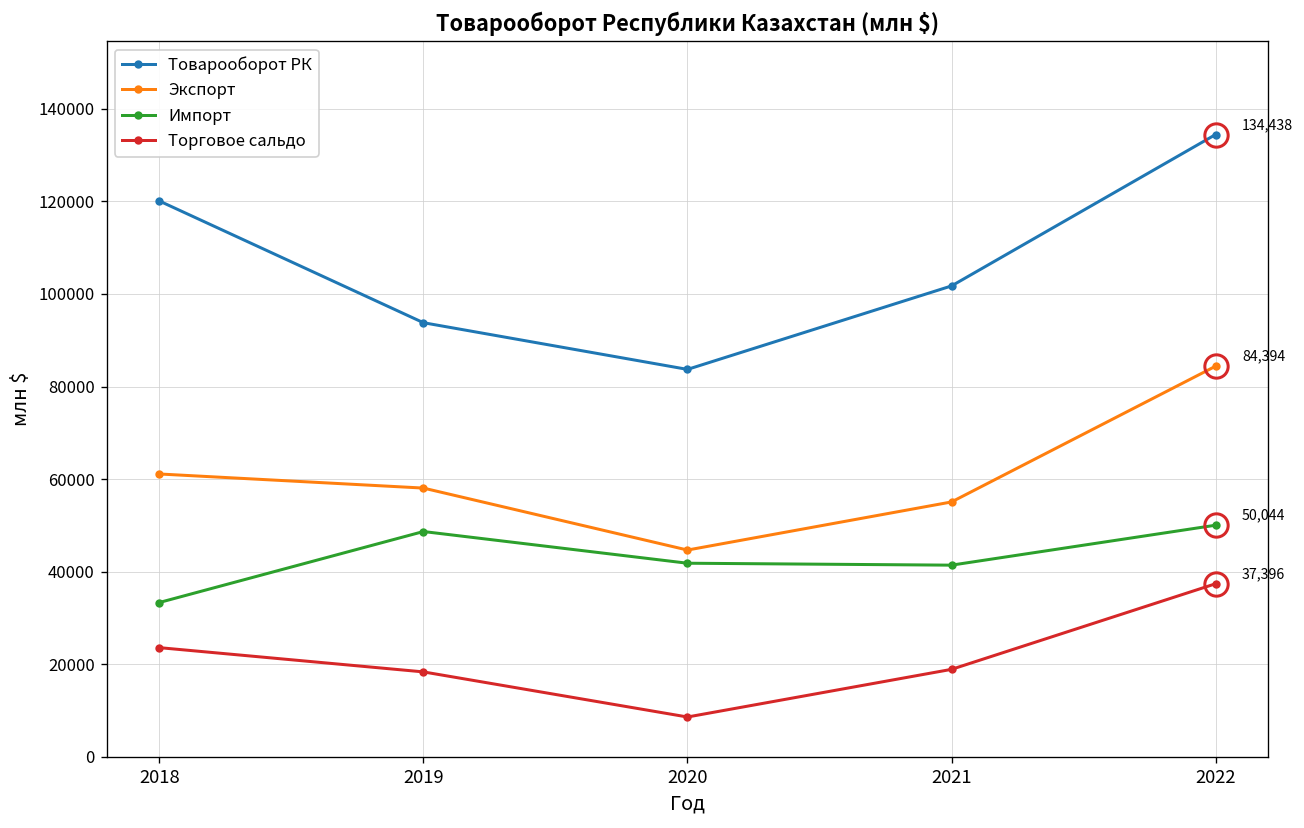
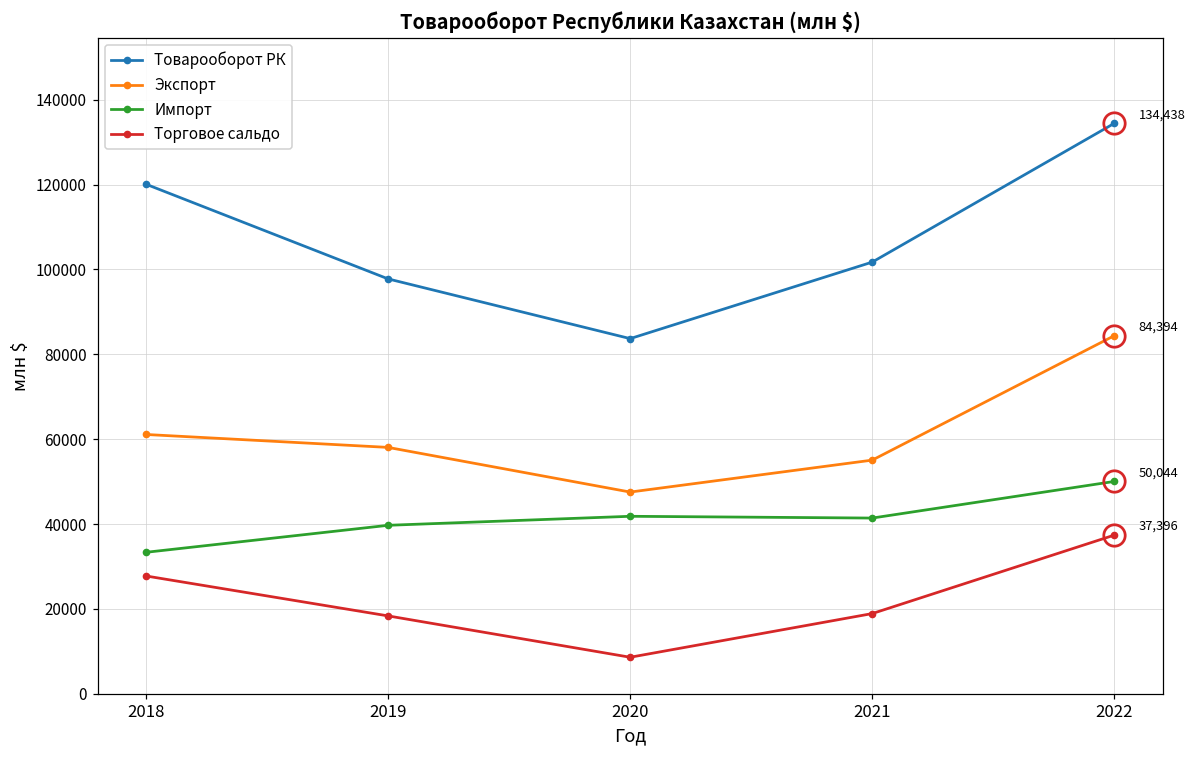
  {
    "Товарооборот РК": {
      "2018": 120000,
-     "2019": 94000,
+     "2019": 98000,
      "2020": 84000,
      "2021": 102000
    },
    "Экспорт": {
      "2018": 61000,
      "2019": 58000,
-     "2020": 45000,
+     "2020": 48000,
      "2021": 55000
    },
    "Импорт": {
      "2018": 33000,
-     "2019": 49000,
+     "2019": 40000,
      "2020": 42000,
      "2021": 41000
    },
    "Торговое сальдо": {
-     "2018": 24000,
+     "2018": 28000,
      "2019": 18000,
      "2020": 9000,
      "2021": 19000
    }
  }
